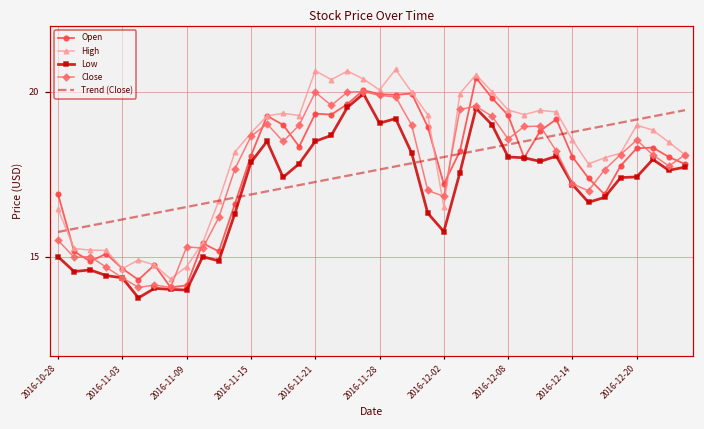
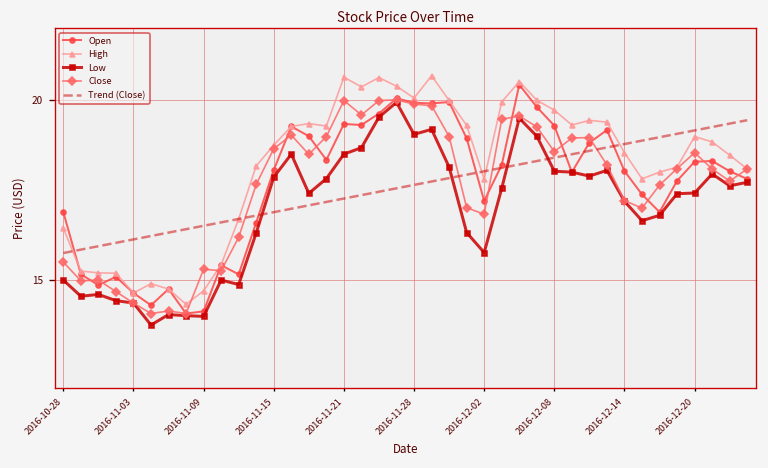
  {
    "High": {
      "2016-10-28": 16.4,
      "2016-11-09": 14.7,
      "2016-11-15": 18.8,
      "2016-11-21": 20.6,
      "2016-11-28": 20.1,
-     "2016-12-02": 16.5,
-     "2016-12-08": 19.5,
+     "2016-12-02": 17.8,
+     "2016-12-08": 19.7,
      "2016-12-14": 18.5,
      "2016-12-20": 19.0
    }
  }
